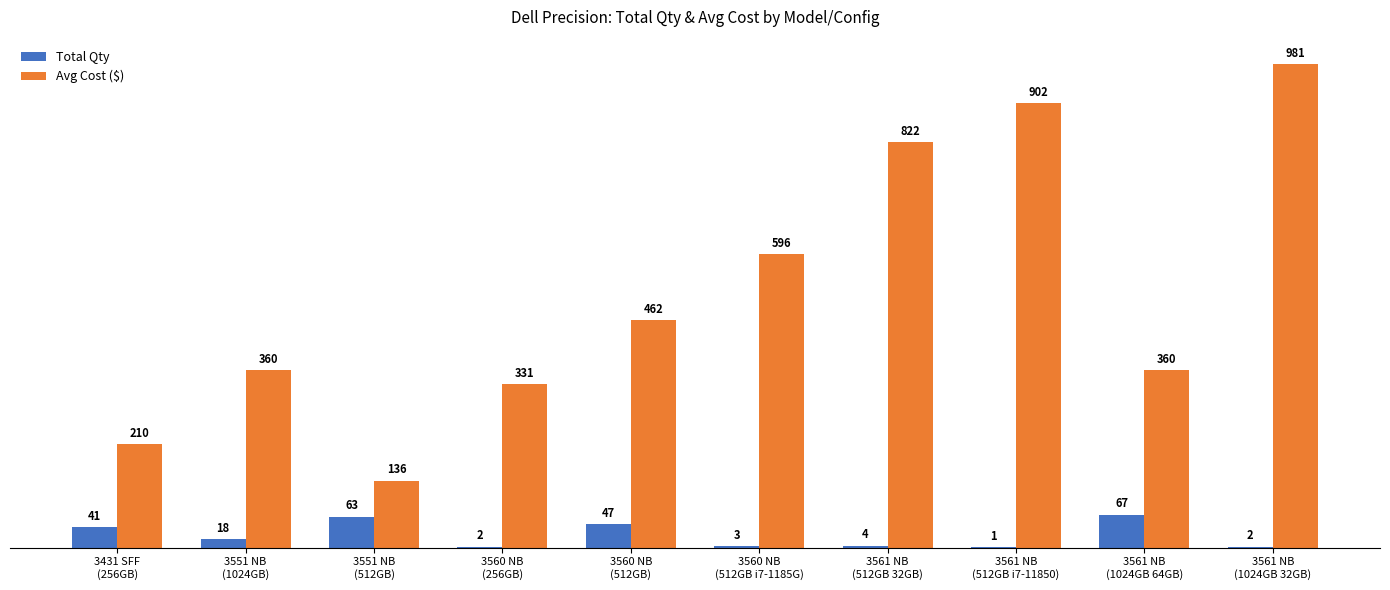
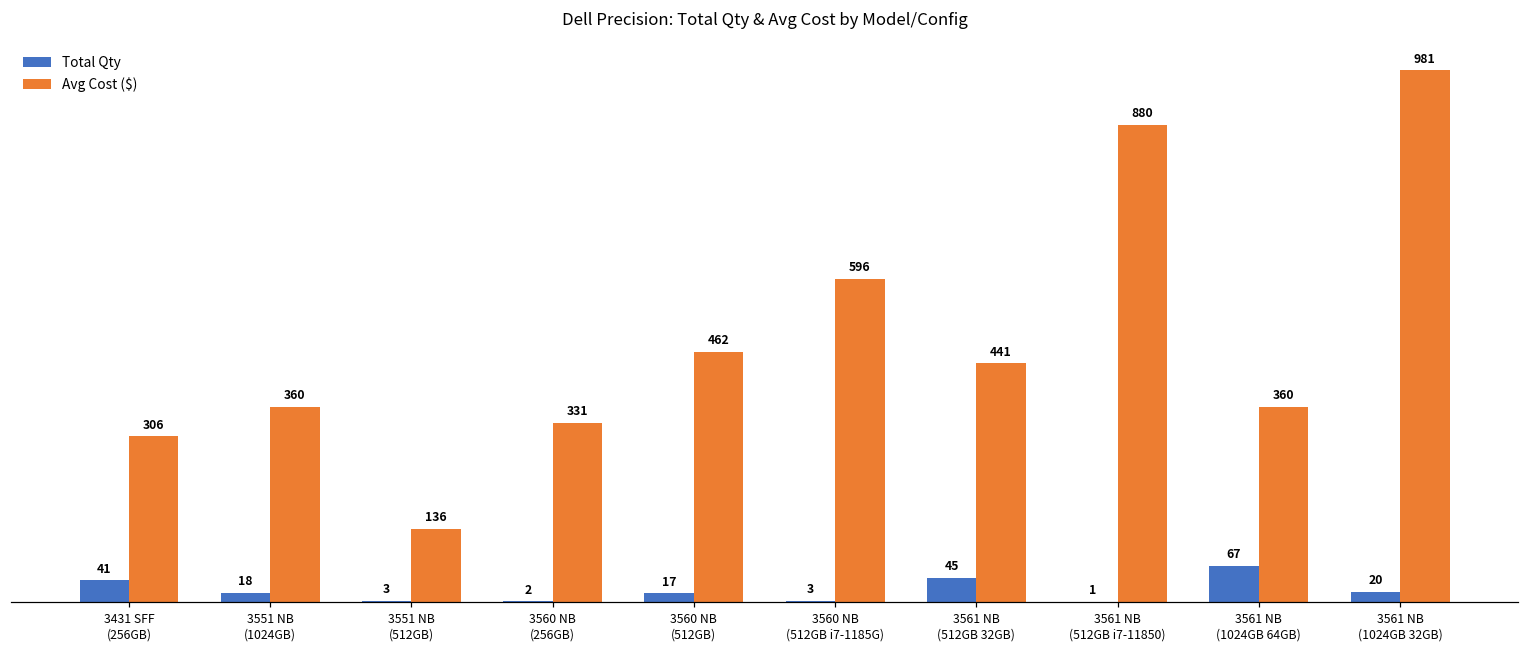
  {
    "Total Qty": {
      "3431 SFF (256GB)": 41,
      "3551 NB (1024GB)": 18,
-     "3551 NB (512GB)": 63,
+     "3551 NB (512GB)": 3,
      "3560 NB (256GB)": 2,
-     "3560 NB (512GB)": 47,
+     "3560 NB (512GB)": 17,
      "3560 NB (512GB i7-1185G)": 3,
-     "3561 NB (512GB 32GB)": 4,
+     "3561 NB (512GB 32GB)": 45,
      "3561 NB (512GB i7-11850)": 1,
      "3561 NB (1024GB 64GB)": 67,
-     "3561 NB (1024GB 32GB)": 2
+     "3561 NB (1024GB 32GB)": 20
    },
    "Avg Cost ($)": {
-     "3431 SFF (256GB)": 210,
+     "3431 SFF (256GB)": 306,
      "3551 NB (1024GB)": 360,
      "3551 NB (512GB)": 136,
      "3560 NB (256GB)": 331,
      "3560 NB (512GB)": 462,
      "3560 NB (512GB i7-1185G)": 596,
-     "3561 NB (512GB 32GB)": 822,
-     "3561 NB (512GB i7-11850)": 902,
+     "3561 NB (512GB 32GB)": 441,
+     "3561 NB (512GB i7-11850)": 880,
      "3561 NB (1024GB 64GB)": 360,
      "3561 NB (1024GB 32GB)": 981
    }
  }
